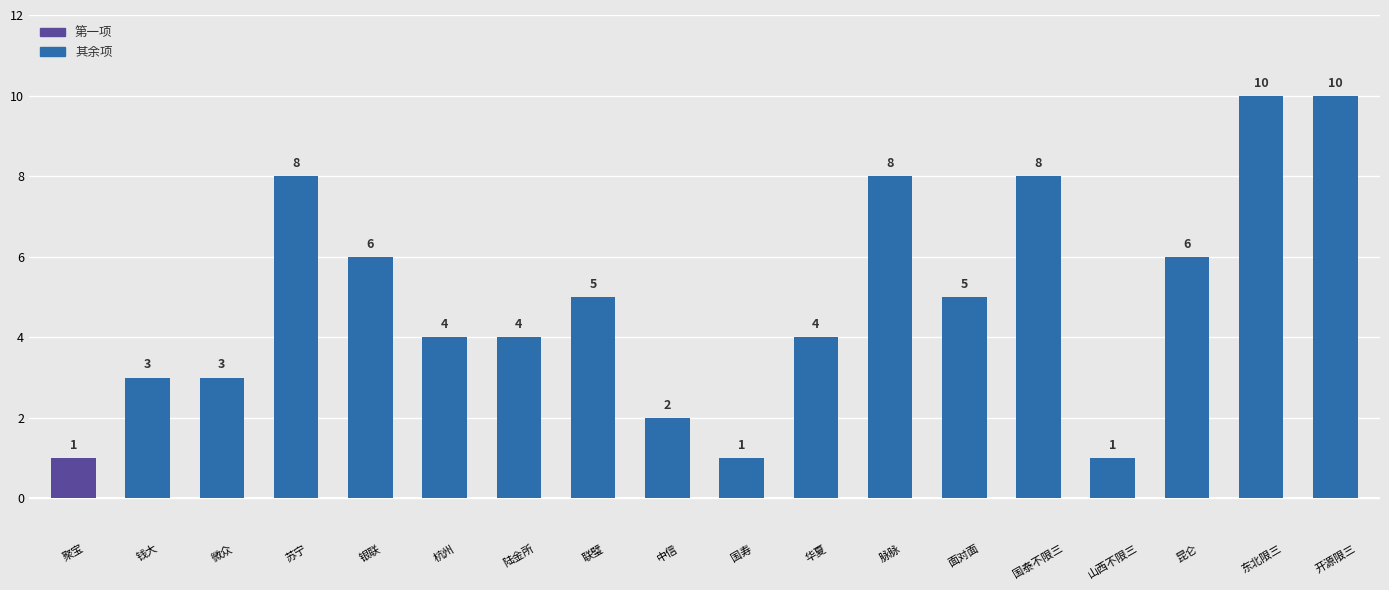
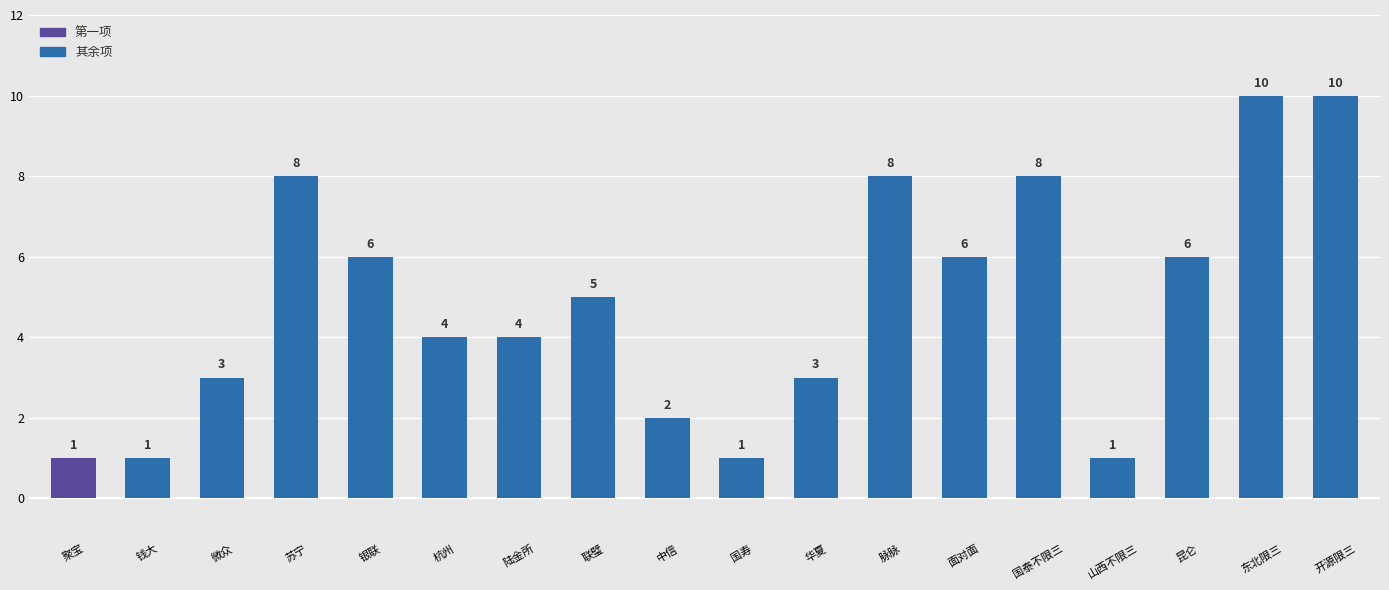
  {
    "聚宝": 1,
-   "钱大": 3,
+   "钱大": 1,
    "微众": 3,
    "苏宁": 8,
    "银联": 6,
    "杭州": 4,
    "陆金所": 4,
    "联璧": 5,
    "中信": 2,
    "国寿": 1,
-   "华夏": 4,
+   "华夏": 3,
    "脉脉": 8,
-   "面对面": 5,
+   "面对面": 6,
    "国泰不限三": 8,
    "山西不限三": 1,
    "昆仑": 6,
    "东北限三": 10,
    "开源限三": 10
  }
